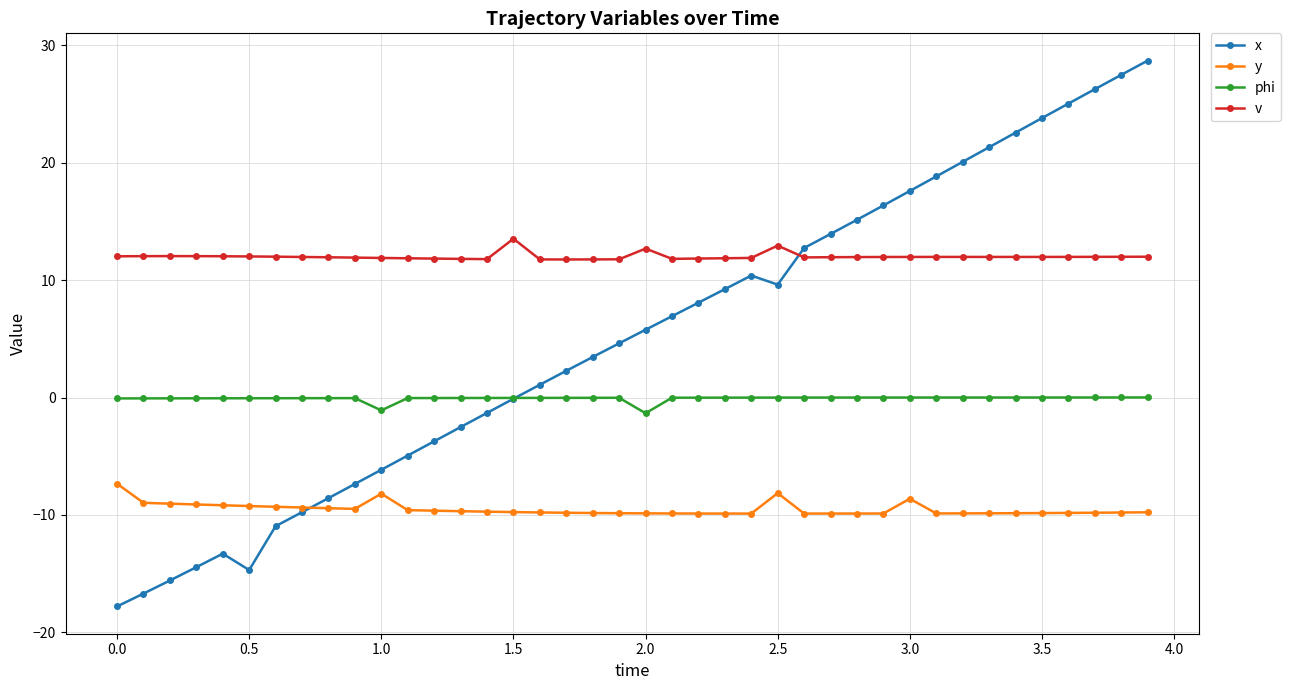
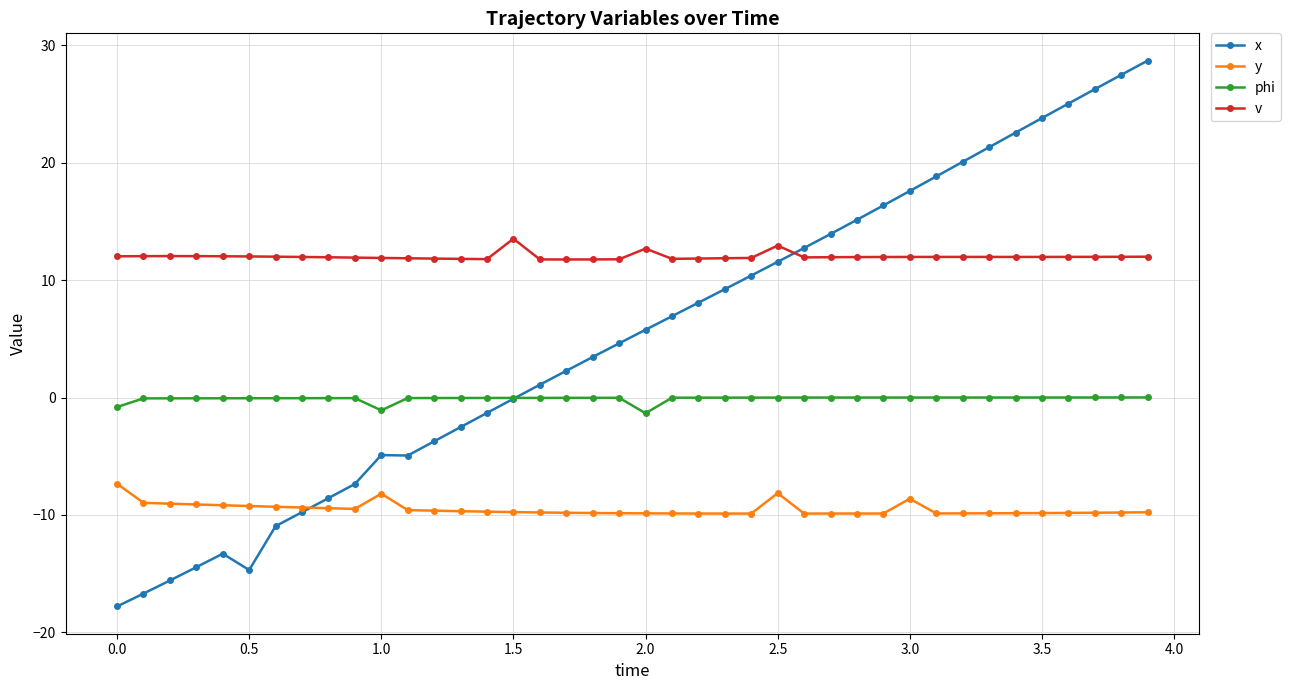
  {
    "x": {
      "0.0": -17.8,
      "0.5": -14.7,
-     "1.0": -6.1,
+     "1.0": -4.9,
      "2.0": 5.8,
-     "2.5": 9.6,
+     "2.5": 11.6,
      "3.0": 17.6,
      "3.5": 23.8
    },
    "y": {
      "0.0": -7.3,
      "0.5": -9.2,
      "1.0": -8.2,
      "1.5": -9.8,
      "2.0": -9.9,
      "2.5": -8.1,
      "3.0": -8.6,
      "3.5": -9.8
    },
    "phi": {
-     "0.0": -0.1,
+     "0.0": -0.8,
      "0.5": -0.1,
      "1.0": -1.1,
      "2.0": -1.3,
      "2.5": 0.0,
      "3.0": 0.0,
      "3.5": 0.0
    },
    "v": {
      "0.0": 12.0,
      "0.5": 12.0,
      "1.0": 11.9,
      "1.5": 13.5,
      "2.0": 12.7,
      "2.5": 13.0,
      "3.0": 12.0,
      "3.5": 12.0
    }
  }
